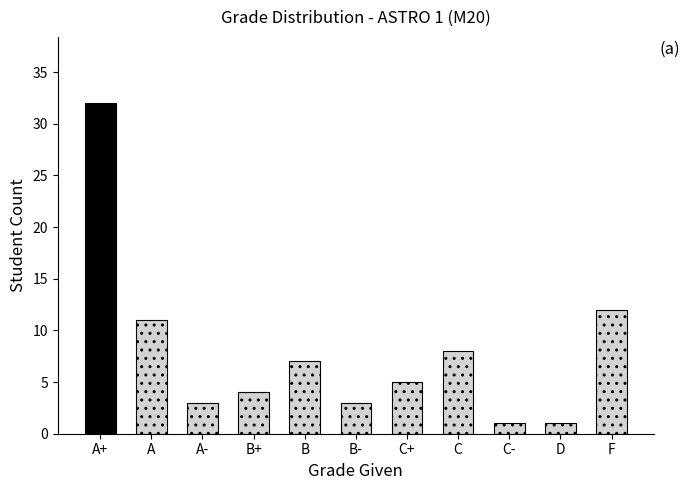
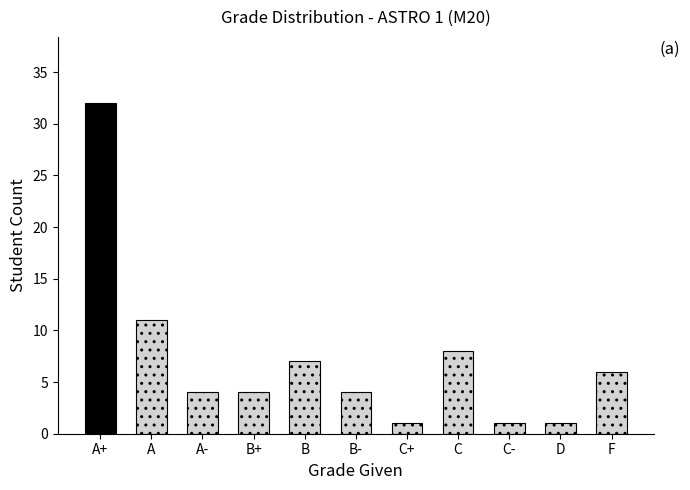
  {
    "A+": 32,
    "A": 11,
-   "A-": 3,
+   "A-": 4,
    "B+": 4,
    "B": 7,
-   "B-": 3,
-   "C+": 5,
+   "B-": 4,
+   "C+": 1,
    "C": 8,
    "C-": 1,
    "D": 1,
-   "F": 12
+   "F": 6
  }
